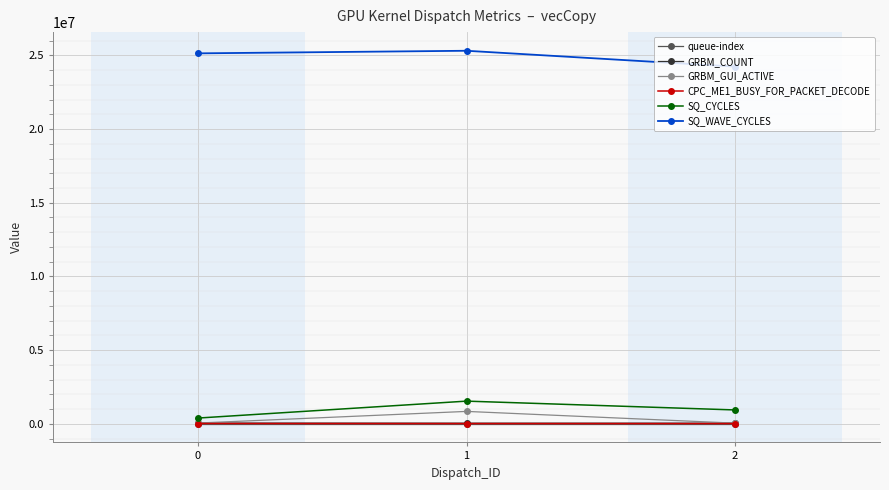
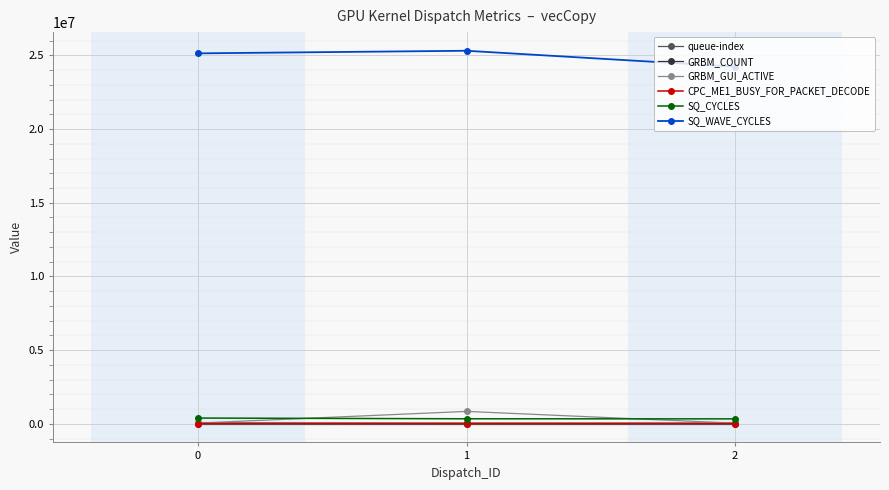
  {
    "GRBM_GUI_ACTIVE": {
      "1": 800000
    },
    "SQ_CYCLES": {
      "0": 400000,
-     "1": 1500000,
-     "2": 900000
+     "1": 300000,
+     "2": 300000
    },
    "SQ_WAVE_CYCLES": {
      "0": 25100000,
      "1": 25300000
    }
  }
